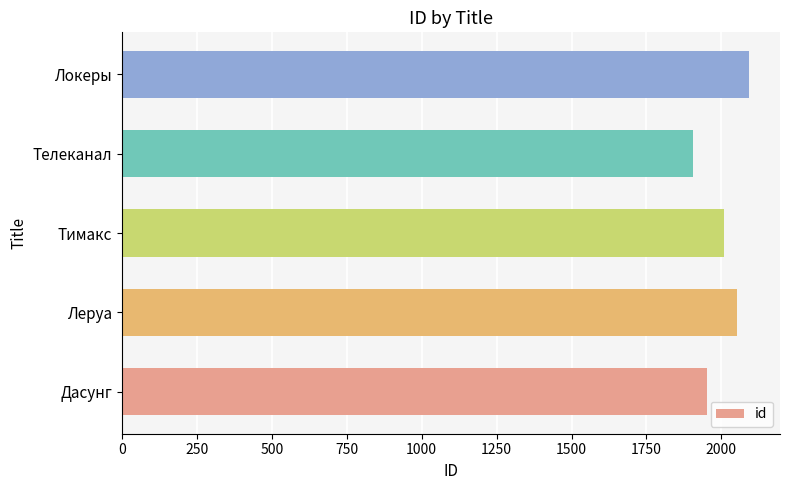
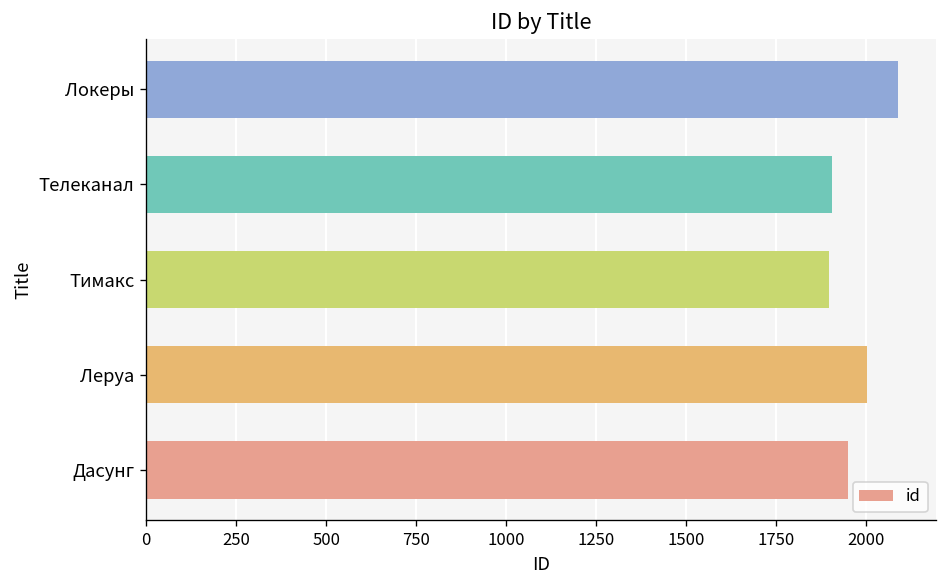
  {
    "Локеры": 2090,
    "Телеканал": 1910,
-   "Тимакс": 2010,
-   "Леруа": 2050,
+   "Тимакс": 1900,
+   "Леруа": 2000,
    "Дасунг": 1950
  }
